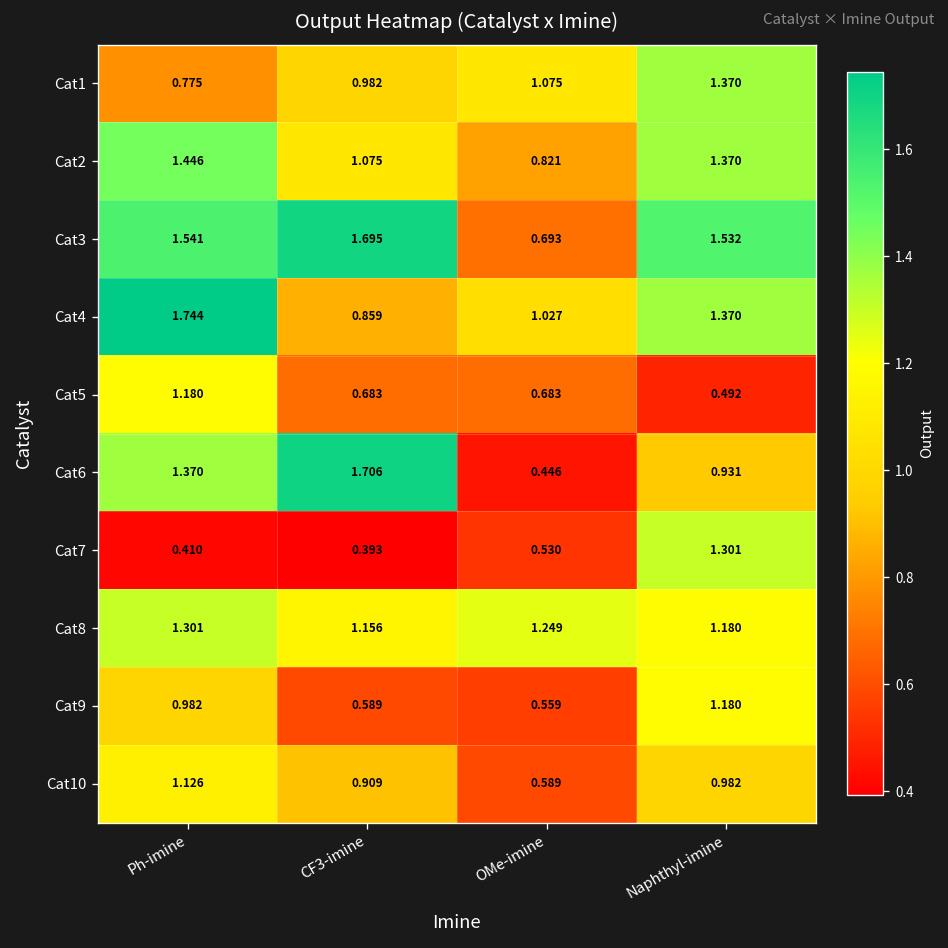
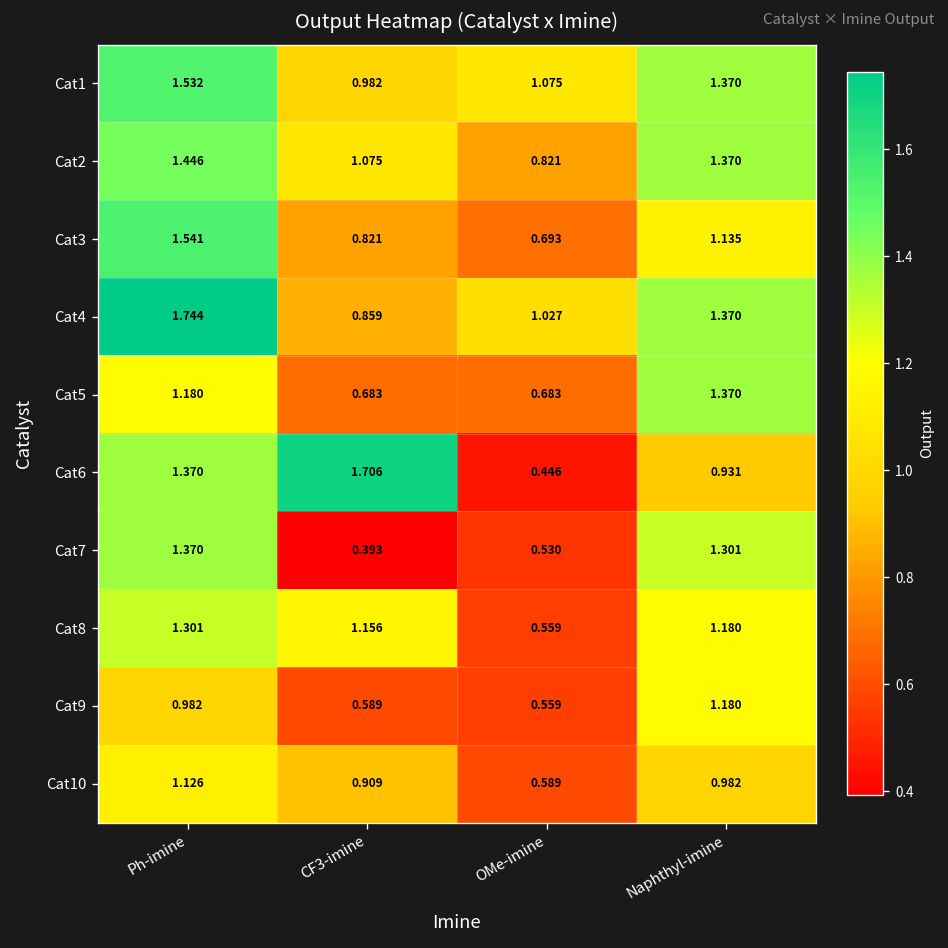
  {
    "Cat1": {
-     "Ph-imine": 0.775,
+     "Ph-imine": 1.532,
      "CF3-imine": 0.982,
      "OMe-imine": 1.075,
      "Naphthyl-imine": 1.370
    },
    "Cat2": {
      "Ph-imine": 1.446,
      "CF3-imine": 1.075,
      "OMe-imine": 0.821,
      "Naphthyl-imine": 1.370
    },
    "Cat3": {
      "Ph-imine": 1.541,
-     "CF3-imine": 1.695,
+     "CF3-imine": 0.821,
      "OMe-imine": 0.693,
-     "Naphthyl-imine": 1.532
+     "Naphthyl-imine": 1.135
    },
    "Cat4": {
      "Ph-imine": 1.744,
      "CF3-imine": 0.859,
      "OMe-imine": 1.027,
      "Naphthyl-imine": 1.370
    },
    "Cat5": {
      "Ph-imine": 1.180,
      "CF3-imine": 0.683,
      "OMe-imine": 0.683,
-     "Naphthyl-imine": 0.492
+     "Naphthyl-imine": 1.370
    },
    "Cat6": {
      "Ph-imine": 1.370,
      "CF3-imine": 1.706,
      "OMe-imine": 0.446,
      "Naphthyl-imine": 0.931
    },
    "Cat7": {
-     "Ph-imine": 0.410,
+     "Ph-imine": 1.370,
      "CF3-imine": 0.393,
      "OMe-imine": 0.530,
      "Naphthyl-imine": 1.301
    },
    "Cat8": {
      "Ph-imine": 1.301,
      "CF3-imine": 1.156,
-     "OMe-imine": 1.249,
+     "OMe-imine": 0.559,
      "Naphthyl-imine": 1.180
    },
    "Cat9": {
      "Ph-imine": 0.982,
      "CF3-imine": 0.589,
      "OMe-imine": 0.559,
      "Naphthyl-imine": 1.180
    },
    "Cat10": {
      "Ph-imine": 1.126,
      "CF3-imine": 0.909,
      "OMe-imine": 0.589,
      "Naphthyl-imine": 0.982
    }
  }
